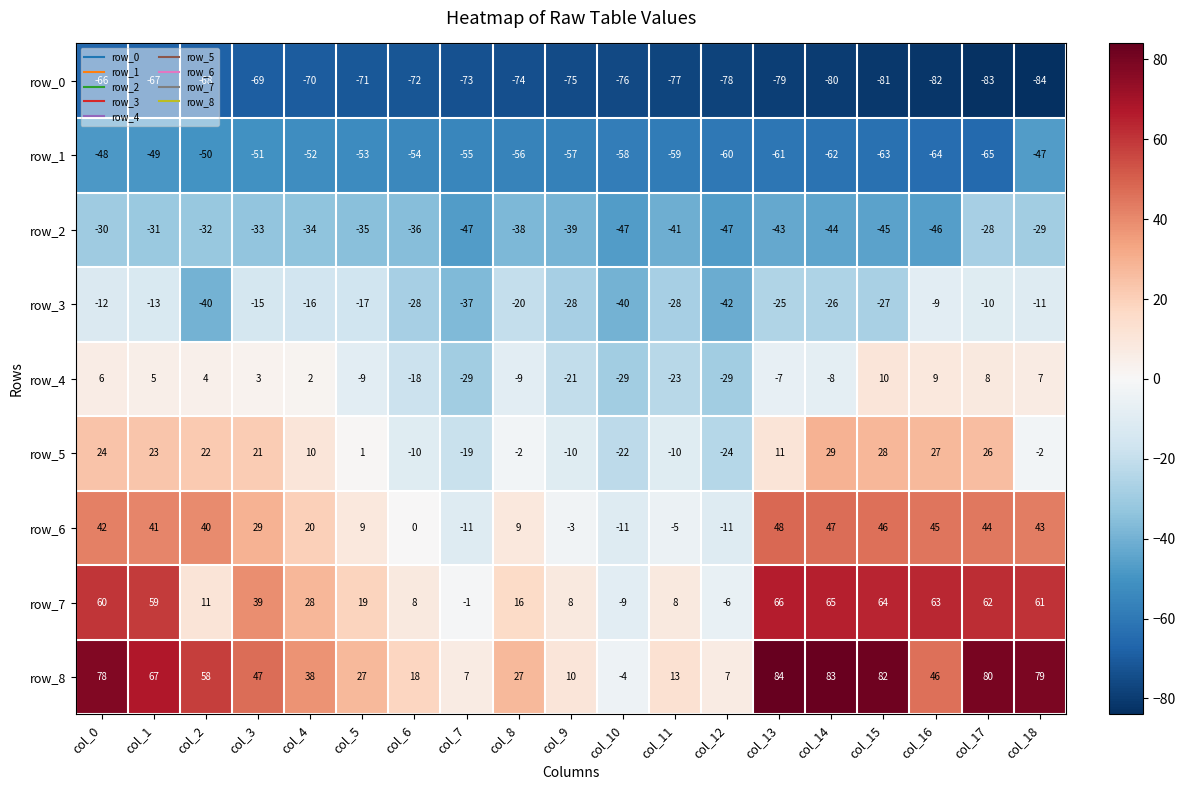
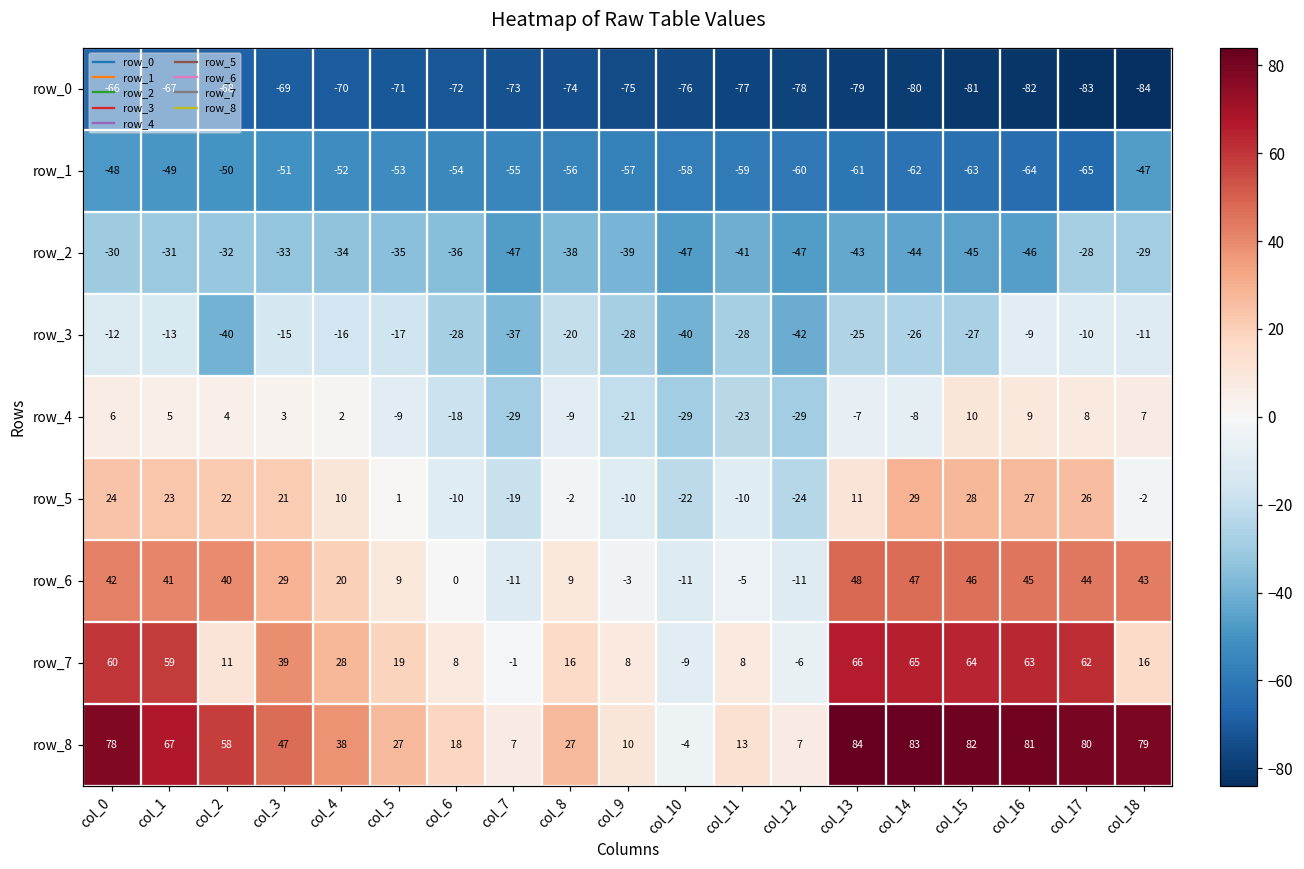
  {
    "row_0": {
      "col_3": -69,
      "col_4": -70,
      "col_5": -71,
      "col_6": -72,
      "col_7": -73,
      "col_8": -74,
      "col_9": -75,
      "col_10": -76,
      "col_11": -77,
      "col_12": -78,
      "col_13": -79,
      "col_14": -80,
      "col_15": -81,
      "col_16": -82,
      "col_17": -83,
      "col_18": -84
    },
    "row_1": {
      "col_0": -48,
      "col_1": -49,
      "col_2": -50,
      "col_3": -51,
      "col_4": -52,
      "col_5": -53,
      "col_6": -54,
      "col_7": -55,
      "col_8": -56,
      "col_9": -57,
      "col_10": -58,
      "col_11": -59,
      "col_12": -60,
      "col_13": -61,
      "col_14": -62,
      "col_15": -63,
      "col_16": -64,
      "col_17": -65,
      "col_18": -47
    },
    "row_2": {
      "col_0": -30,
      "col_1": -31,
      "col_2": -32,
      "col_3": -33,
      "col_4": -34,
      "col_5": -35,
      "col_6": -36,
      "col_7": -47,
      "col_8": -38,
      "col_9": -39,
      "col_10": -47,
      "col_11": -41,
      "col_12": -47,
      "col_13": -43,
      "col_14": -44,
      "col_15": -45,
      "col_16": -46,
      "col_17": -28,
      "col_18": -29
    },
    "row_3": {
      "col_0": -12,
      "col_1": -13,
      "col_2": -40,
      "col_3": -15,
      "col_4": -16,
      "col_5": -17,
      "col_6": -28,
      "col_7": -37,
      "col_8": -20,
      "col_9": -28,
      "col_10": -40,
      "col_11": -28,
      "col_12": -42,
      "col_13": -25,
      "col_14": -26,
      "col_15": -27,
      "col_16": -9,
      "col_17": -10,
      "col_18": -11
    },
    "row_4": {
      "col_0": 6,
      "col_1": 5,
      "col_2": 4,
      "col_3": 3,
      "col_4": 2,
      "col_5": -9,
      "col_6": -18,
      "col_7": -29,
      "col_8": -9,
      "col_9": -21,
      "col_10": -29,
      "col_11": -23,
      "col_12": -29,
      "col_13": -7,
      "col_14": -8,
      "col_15": 10,
      "col_16": 9,
      "col_17": 8,
      "col_18": 7
    },
    "row_5": {
      "col_0": 24,
      "col_1": 23,
      "col_2": 22,
      "col_3": 21,
      "col_4": 10,
      "col_5": 1,
      "col_6": -10,
      "col_7": -19,
      "col_8": -2,
      "col_9": -10,
      "col_10": -22,
      "col_11": -10,
      "col_12": -24,
      "col_13": 11,
      "col_14": 29,
      "col_15": 28,
      "col_16": 27,
      "col_17": 26,
      "col_18": -2
    },
    "row_6": {
      "col_0": 42,
      "col_1": 41,
      "col_2": 40,
      "col_3": 29,
      "col_4": 20,
      "col_5": 9,
      "col_6": 0,
      "col_7": -11,
      "col_8": 9,
      "col_9": -3,
      "col_10": -11,
      "col_11": -5,
      "col_12": -11,
      "col_13": 48,
      "col_14": 47,
      "col_15": 46,
      "col_16": 45,
      "col_17": 44,
      "col_18": 43
    },
    "row_7": {
      "col_0": 60,
      "col_1": 59,
      "col_2": 11,
      "col_3": 39,
      "col_4": 28,
      "col_5": 19,
      "col_6": 8,
      "col_7": -1,
      "col_8": 16,
      "col_9": 8,
      "col_10": -9,
      "col_11": 8,
      "col_12": -6,
      "col_13": 66,
      "col_14": 65,
      "col_15": 64,
      "col_16": 63,
      "col_17": 62,
-     "col_18": 61
+     "col_18": 16
    },
    "row_8": {
      "col_0": 78,
      "col_1": 67,
      "col_2": 58,
      "col_3": 47,
      "col_4": 38,
      "col_5": 27,
      "col_6": 18,
      "col_7": 7,
      "col_8": 27,
      "col_9": 10,
      "col_10": -4,
      "col_11": 13,
      "col_12": 7,
      "col_13": 84,
      "col_14": 83,
      "col_15": 82,
-     "col_16": 46,
+     "col_16": 81,
      "col_17": 80,
      "col_18": 79
    }
  }
